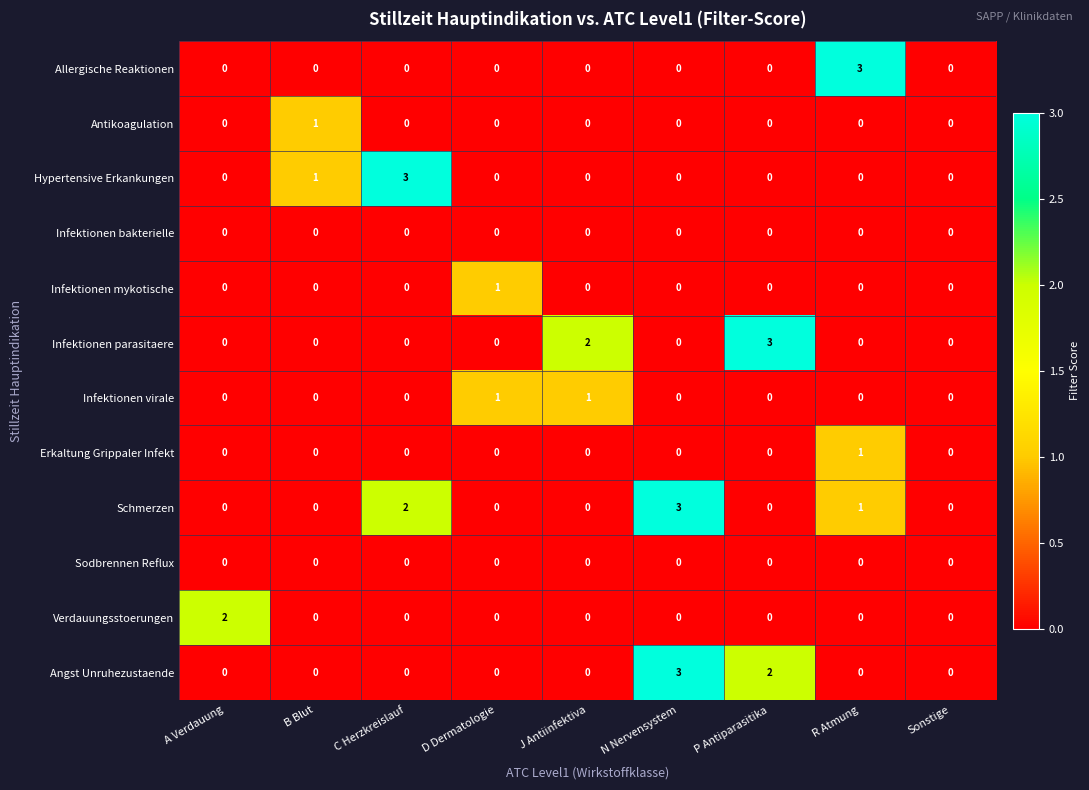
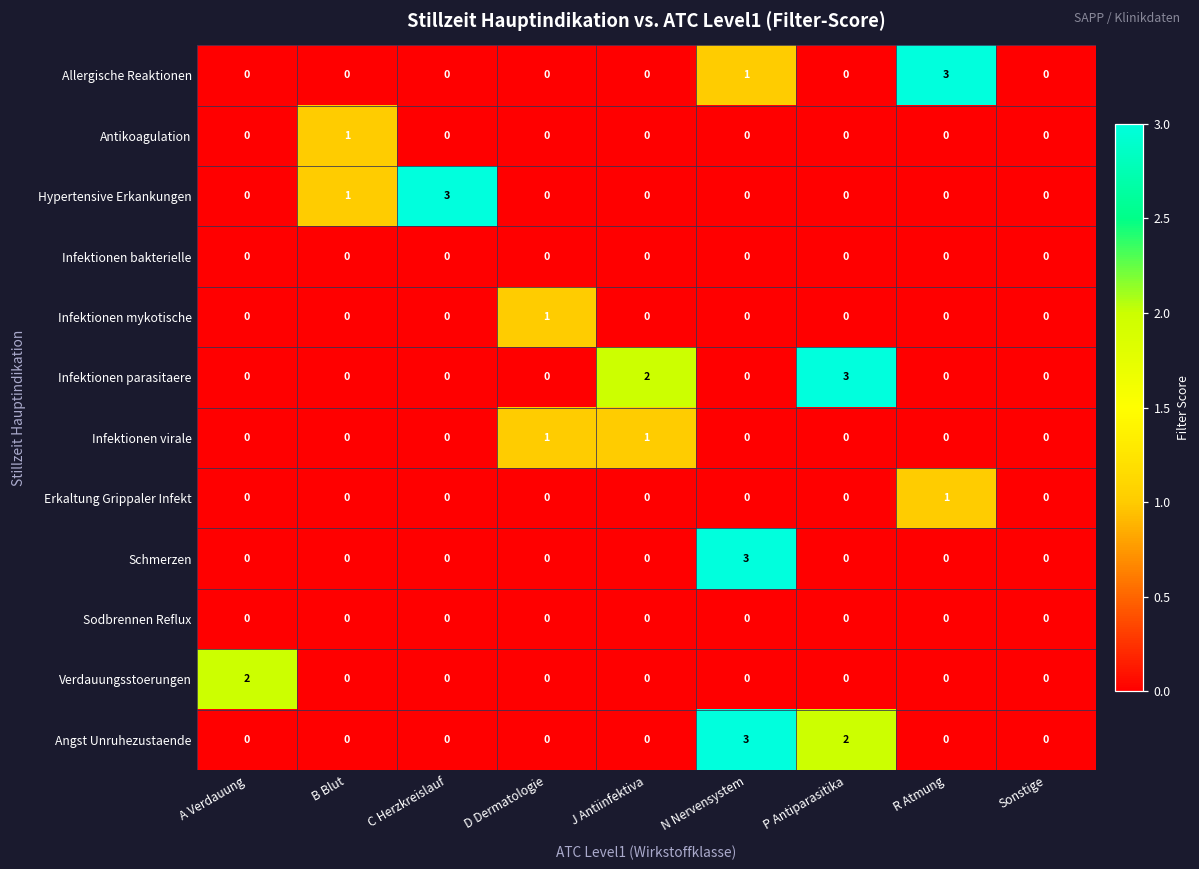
  {
    "Allergische Reaktionen": {
      "A Verdauung": 0,
      "B Blut": 0,
      "C Herzkreislauf": 0,
      "D Dermatologie": 0,
      "J Antiinfektiva": 0,
-     "N Nervensystem": 0,
+     "N Nervensystem": 1,
      "P Antiparasitika": 0,
      "R Atmung": 3,
      "Sonstige": 0
    },
    "Antikoagulation": {
      "A Verdauung": 0,
      "B Blut": 1,
      "C Herzkreislauf": 0,
      "D Dermatologie": 0,
      "J Antiinfektiva": 0,
      "N Nervensystem": 0,
      "P Antiparasitika": 0,
      "R Atmung": 0,
      "Sonstige": 0
    },
    "Hypertensive Erkankungen": {
      "A Verdauung": 0,
      "B Blut": 1,
      "C Herzkreislauf": 3,
      "D Dermatologie": 0,
      "J Antiinfektiva": 0,
      "N Nervensystem": 0,
      "P Antiparasitika": 0,
      "R Atmung": 0,
      "Sonstige": 0
    },
    "Infektionen bakterielle": {
      "A Verdauung": 0,
      "B Blut": 0,
      "C Herzkreislauf": 0,
      "D Dermatologie": 0,
      "J Antiinfektiva": 0,
      "N Nervensystem": 0,
      "P Antiparasitika": 0,
      "R Atmung": 0,
      "Sonstige": 0
    },
    "Infektionen mykotische": {
      "A Verdauung": 0,
      "B Blut": 0,
      "C Herzkreislauf": 0,
      "D Dermatologie": 1,
      "J Antiinfektiva": 0,
      "N Nervensystem": 0,
      "P Antiparasitika": 0,
      "R Atmung": 0,
      "Sonstige": 0
    },
    "Infektionen parasitaere": {
      "A Verdauung": 0,
      "B Blut": 0,
      "C Herzkreislauf": 0,
      "D Dermatologie": 0,
      "J Antiinfektiva": 2,
      "N Nervensystem": 0,
      "P Antiparasitika": 3,
      "R Atmung": 0,
      "Sonstige": 0
    },
    "Infektionen virale": {
      "A Verdauung": 0,
      "B Blut": 0,
      "C Herzkreislauf": 0,
      "D Dermatologie": 1,
      "J Antiinfektiva": 1,
      "N Nervensystem": 0,
      "P Antiparasitika": 0,
      "R Atmung": 0,
      "Sonstige": 0
    },
    "Erkaltung Grippaler Infekt": {
      "A Verdauung": 0,
      "B Blut": 0,
      "C Herzkreislauf": 0,
      "D Dermatologie": 0,
      "J Antiinfektiva": 0,
      "N Nervensystem": 0,
      "P Antiparasitika": 0,
      "R Atmung": 1,
      "Sonstige": 0
    },
    "Schmerzen": {
      "A Verdauung": 0,
      "B Blut": 0,
-     "C Herzkreislauf": 2,
+     "C Herzkreislauf": 0,
      "D Dermatologie": 0,
      "J Antiinfektiva": 0,
      "N Nervensystem": 3,
      "P Antiparasitika": 0,
-     "R Atmung": 1,
+     "R Atmung": 0,
      "Sonstige": 0
    },
    "Sodbrennen Reflux": {
      "A Verdauung": 0,
      "B Blut": 0,
      "C Herzkreislauf": 0,
      "D Dermatologie": 0,
      "J Antiinfektiva": 0,
      "N Nervensystem": 0,
      "P Antiparasitika": 0,
      "R Atmung": 0,
      "Sonstige": 0
    },
    "Verdauungsstoerungen": {
      "A Verdauung": 2,
      "B Blut": 0,
      "C Herzkreislauf": 0,
      "D Dermatologie": 0,
      "J Antiinfektiva": 0,
      "N Nervensystem": 0,
      "P Antiparasitika": 0,
      "R Atmung": 0,
      "Sonstige": 0
    },
    "Angst Unruhezustaende": {
      "A Verdauung": 0,
      "B Blut": 0,
      "C Herzkreislauf": 0,
      "D Dermatologie": 0,
      "J Antiinfektiva": 0,
      "N Nervensystem": 3,
      "P Antiparasitika": 2,
      "R Atmung": 0,
      "Sonstige": 0
    }
  }
